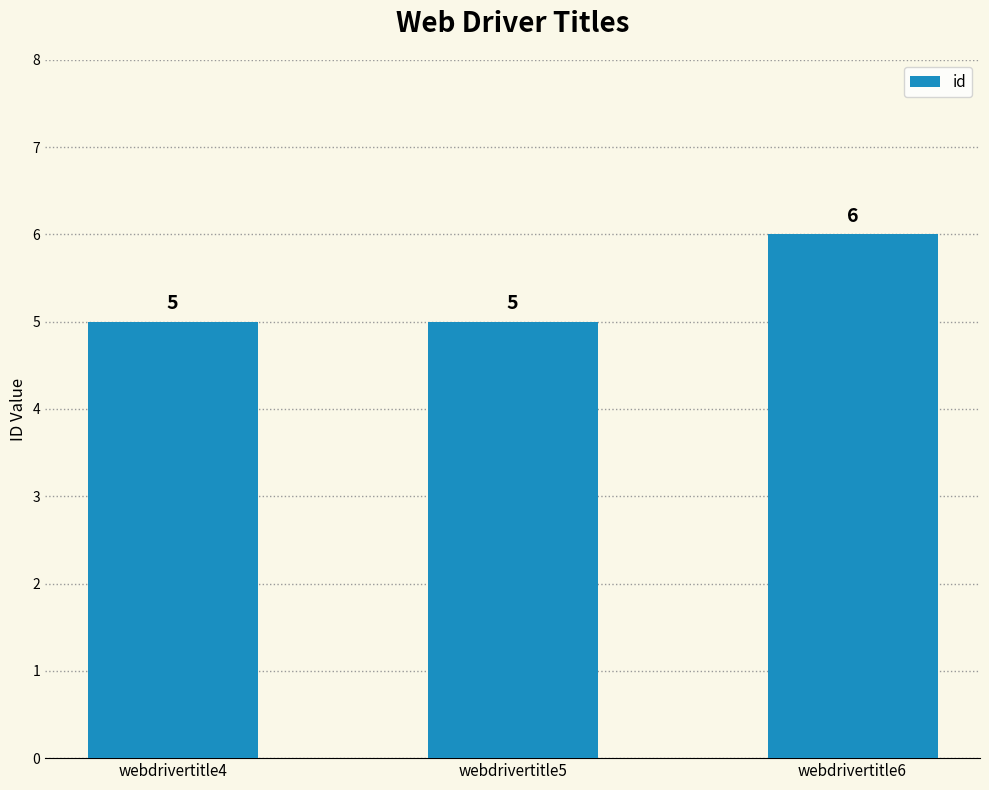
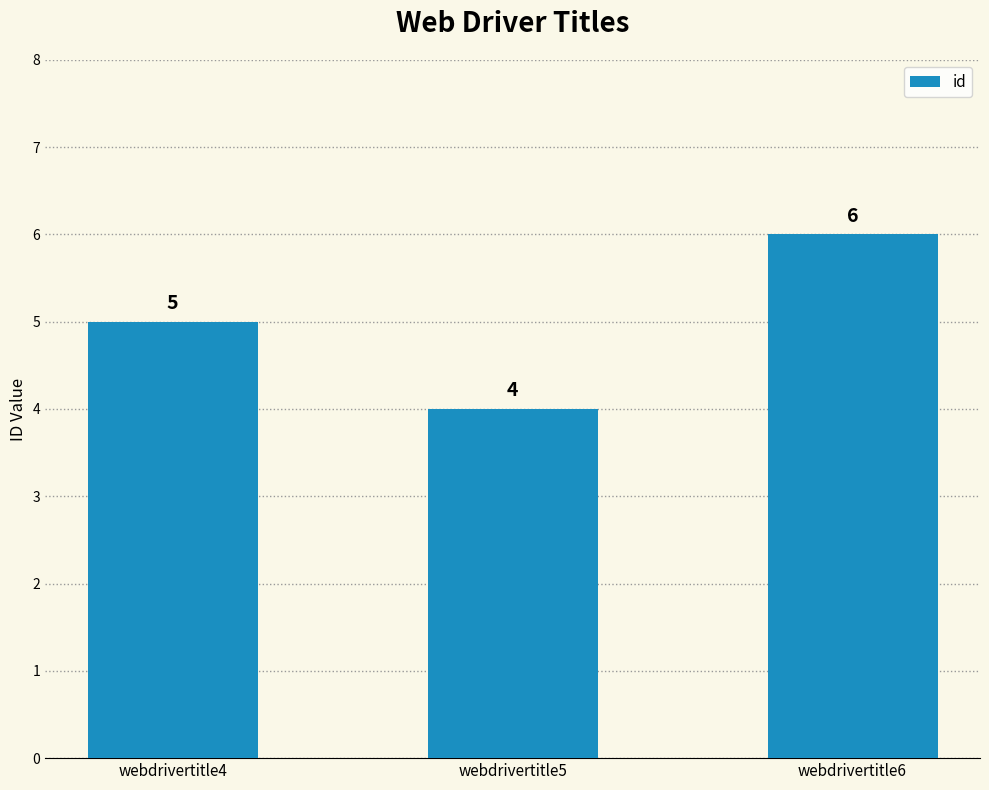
  {
    "webdrivertitle4": 5,
-   "webdrivertitle5": 5,
+   "webdrivertitle5": 4,
    "webdrivertitle6": 6
  }
